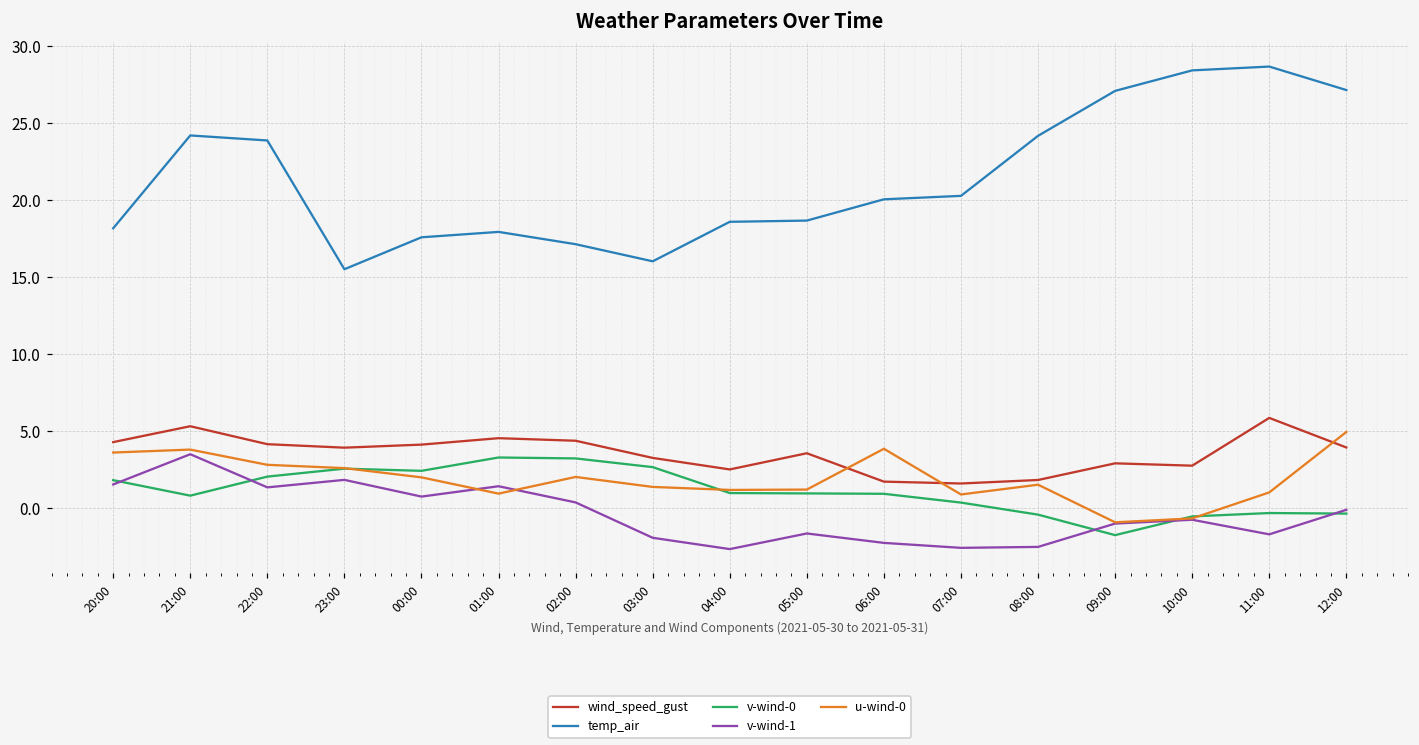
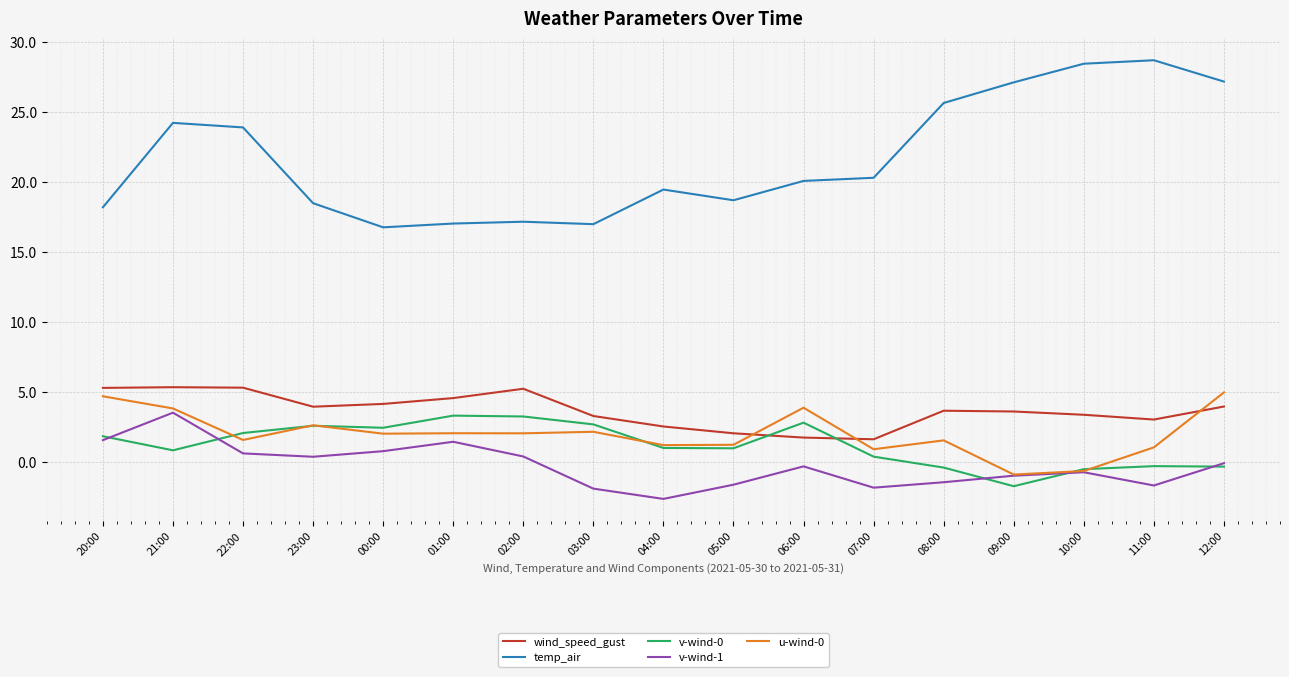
  {
    "wind_speed_gust": {
-     "20:00": 4.3,
+     "20:00": 5.3,
      "21:00": 5.3,
-     "22:00": 4.2,
+     "22:00": 5.3,
      "23:00": 3.9,
      "00:00": 4.1,
      "01:00": 4.5,
-     "02:00": 4.4,
+     "02:00": 5.2,
      "03:00": 3.3,
      "04:00": 2.5,
-     "05:00": 3.6,
+     "05:00": 2.0,
      "06:00": 1.7,
      "07:00": 1.6,
-     "08:00": 1.8,
-     "09:00": 2.9,
-     "10:00": 2.8,
-     "11:00": 5.9,
+     "08:00": 3.6,
+     "09:00": 3.6,
+     "10:00": 3.3,
+     "11:00": 3.0,
      "12:00": 3.9
    },
    "temp_air": {
      "20:00": 18.2,
      "21:00": 24.2,
      "22:00": 23.9,
-     "23:00": 15.5,
-     "00:00": 17.6,
-     "01:00": 17.9,
+     "23:00": 18.5,
+     "00:00": 16.7,
+     "01:00": 17.0,
      "02:00": 17.2,
-     "03:00": 16.0,
-     "04:00": 18.6,
+     "03:00": 17.0,
+     "04:00": 19.5,
      "05:00": 18.7,
      "06:00": 20.1,
      "07:00": 20.3,
-     "08:00": 24.2,
+     "08:00": 25.6,
      "09:00": 27.1,
      "10:00": 28.4,
      "11:00": 28.7,
      "12:00": 27.2
    },
    "v-wind-0": {
      "20:00": 1.8,
      "21:00": 0.8,
      "22:00": 2.0,
      "00:00": 2.4,
      "01:00": 3.3,
      "02:00": 3.2,
      "03:00": 2.7,
      "04:00": 1.0,
      "05:00": 1.0,
-     "06:00": 0.9,
+     "06:00": 2.8,
      "07:00": 0.4,
      "08:00": -0.4,
      "09:00": -1.8,
      "11:00": -0.3,
      "12:00": -0.4
    },
    "v-wind-1": {
      "20:00": 1.5,
      "21:00": 3.5,
-     "22:00": 1.3,
-     "23:00": 1.8,
+     "22:00": 0.6,
+     "23:00": 0.3,
      "00:00": 0.7,
      "01:00": 1.4,
      "02:00": 0.4,
      "03:00": -1.9,
      "04:00": -2.7,
      "05:00": -1.7,
-     "06:00": -2.3,
-     "07:00": -2.6,
-     "08:00": -2.5,
+     "06:00": -0.3,
+     "07:00": -1.9,
+     "08:00": -1.5,
      "11:00": -1.7,
      "12:00": -0.1
    },
    "u-wind-0": {
-     "20:00": 3.6,
+     "20:00": 4.7,
      "21:00": 3.8,
-     "22:00": 2.8,
+     "22:00": 1.5,
      "00:00": 2.0,
-     "01:00": 0.9,
+     "01:00": 2.0,
      "02:00": 2.0,
-     "03:00": 1.4,
+     "03:00": 2.1,
      "04:00": 1.2,
      "05:00": 1.2,
      "06:00": 3.9,
      "07:00": 0.9,
      "08:00": 1.5,
      "11:00": 1.0,
      "12:00": 4.9
    }
  }
